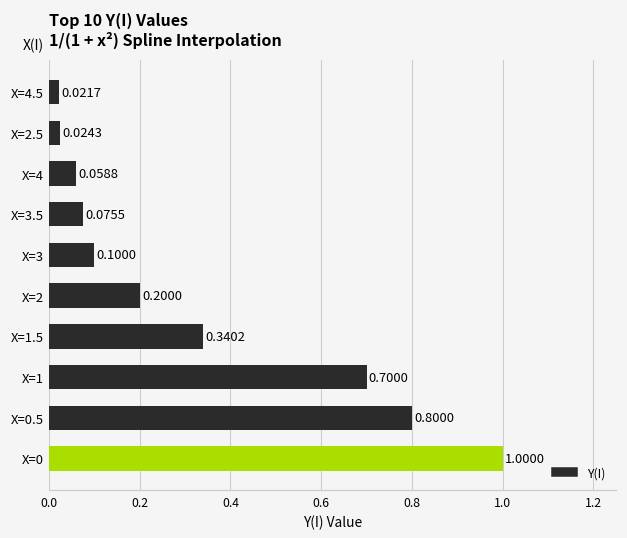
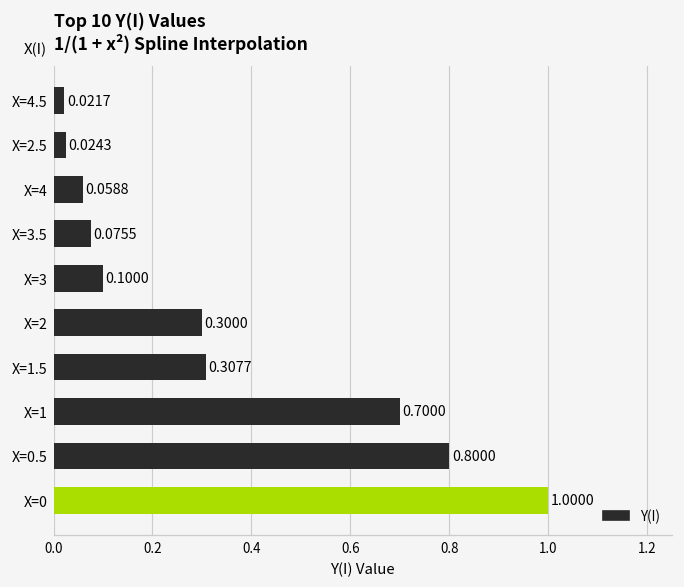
  {
    "X=4.5": 0.0217,
    "X=2.5": 0.0243,
    "X=4": 0.0588,
    "X=3.5": 0.0755,
    "X=3": 0.1000,
-   "X=2": 0.2000,
-   "X=1.5": 0.3402,
+   "X=2": 0.3000,
+   "X=1.5": 0.3077,
    "X=1": 0.7000,
    "X=0.5": 0.8000,
    "X=0": 1.0000
  }
